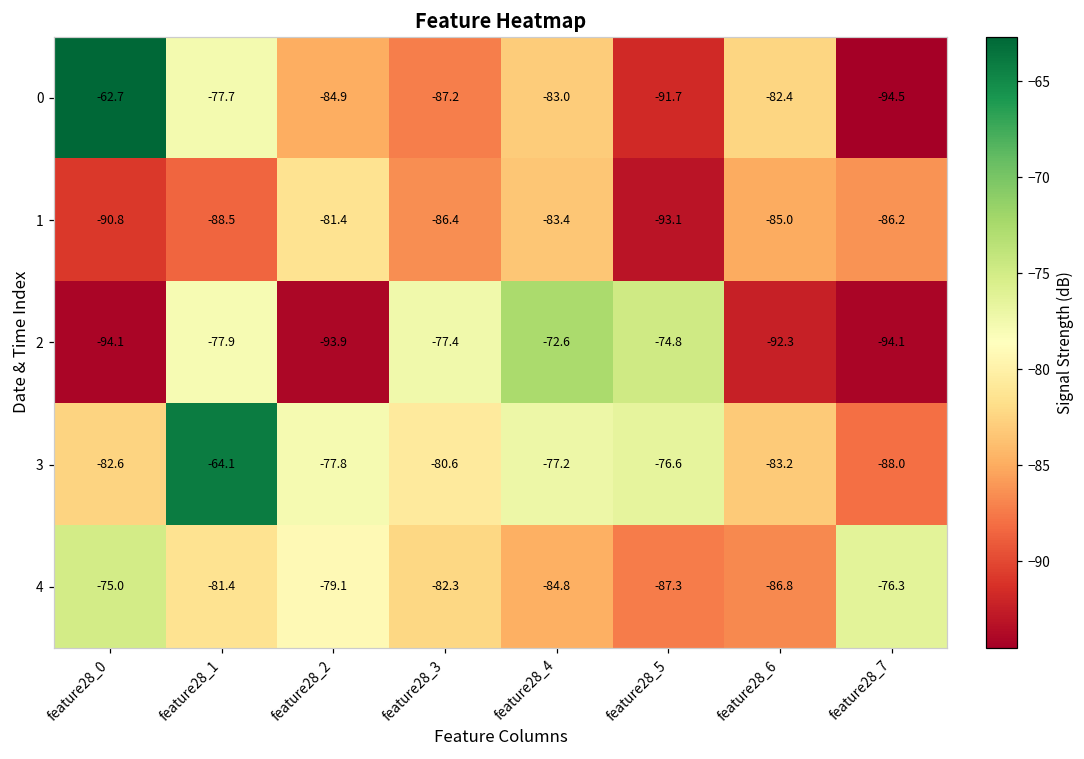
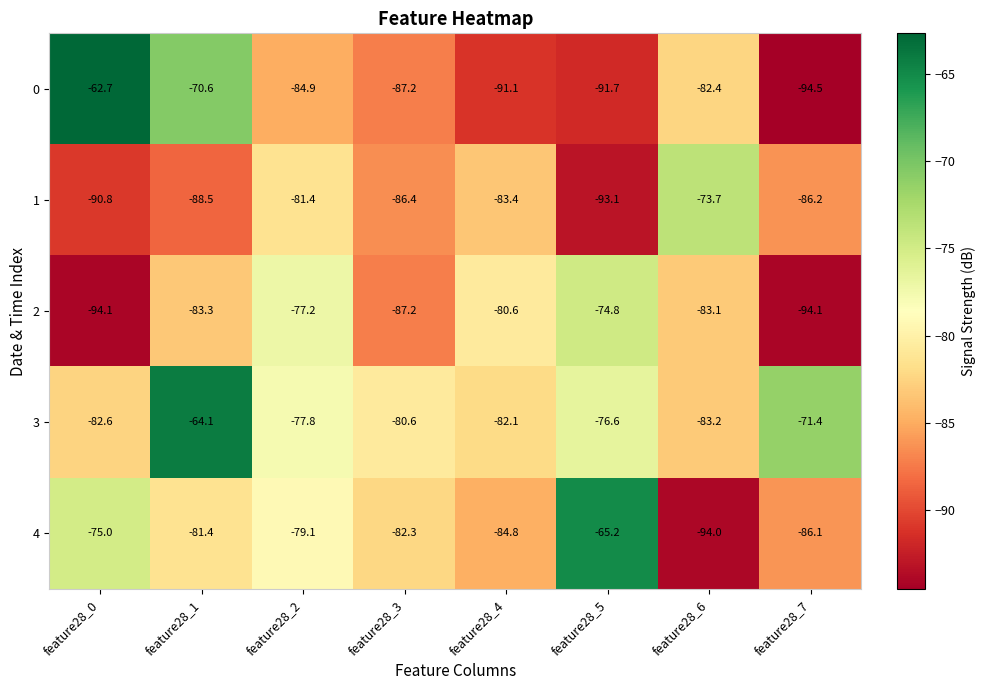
  {
    "0": {
      "feature28_0": -62.7,
-     "feature28_1": -77.7,
+     "feature28_1": -70.6,
      "feature28_2": -84.9,
      "feature28_3": -87.2,
-     "feature28_4": -83.0,
+     "feature28_4": -91.1,
      "feature28_5": -91.7,
      "feature28_6": -82.4,
      "feature28_7": -94.5
    },
    "1": {
      "feature28_0": -90.8,
      "feature28_1": -88.5,
      "feature28_2": -81.4,
      "feature28_3": -86.4,
      "feature28_4": -83.4,
      "feature28_5": -93.1,
-     "feature28_6": -85.0,
+     "feature28_6": -73.7,
      "feature28_7": -86.2
    },
    "2": {
      "feature28_0": -94.1,
-     "feature28_1": -77.9,
-     "feature28_2": -93.9,
-     "feature28_3": -77.4,
-     "feature28_4": -72.6,
+     "feature28_1": -83.3,
+     "feature28_2": -77.2,
+     "feature28_3": -87.2,
+     "feature28_4": -80.6,
      "feature28_5": -74.8,
-     "feature28_6": -92.3,
+     "feature28_6": -83.1,
      "feature28_7": -94.1
    },
    "3": {
      "feature28_0": -82.6,
      "feature28_1": -64.1,
      "feature28_2": -77.8,
      "feature28_3": -80.6,
-     "feature28_4": -77.2,
+     "feature28_4": -82.1,
      "feature28_5": -76.6,
      "feature28_6": -83.2,
-     "feature28_7": -88.0
+     "feature28_7": -71.4
    },
    "4": {
      "feature28_0": -75.0,
      "feature28_1": -81.4,
      "feature28_2": -79.1,
      "feature28_3": -82.3,
      "feature28_4": -84.8,
-     "feature28_5": -87.3,
-     "feature28_6": -86.8,
-     "feature28_7": -76.3
+     "feature28_5": -65.2,
+     "feature28_6": -94.0,
+     "feature28_7": -86.1
    }
  }
